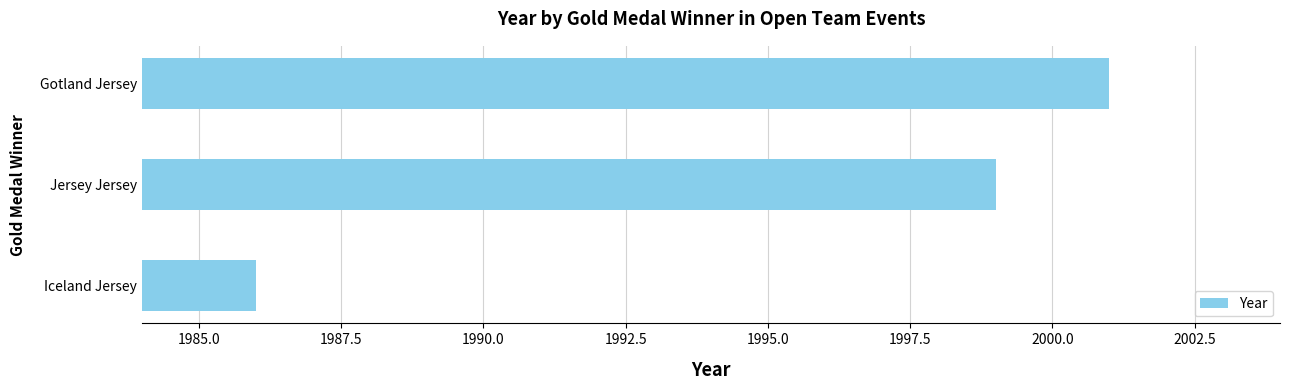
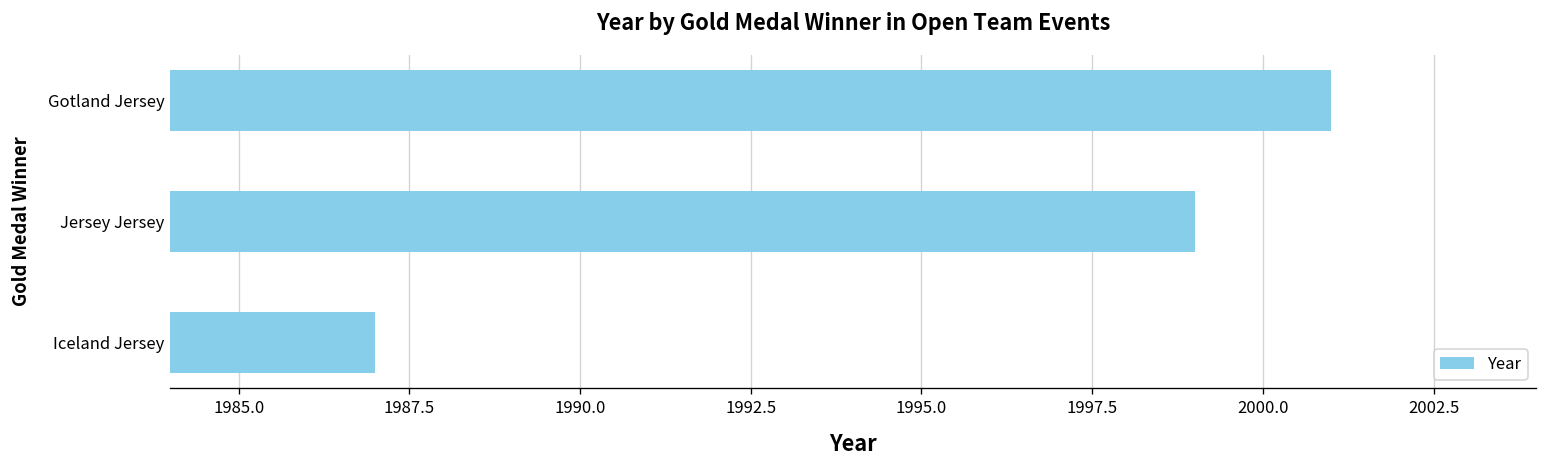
  {
-   "Iceland Jersey": 1986
+   "Iceland Jersey": 1987
  }
